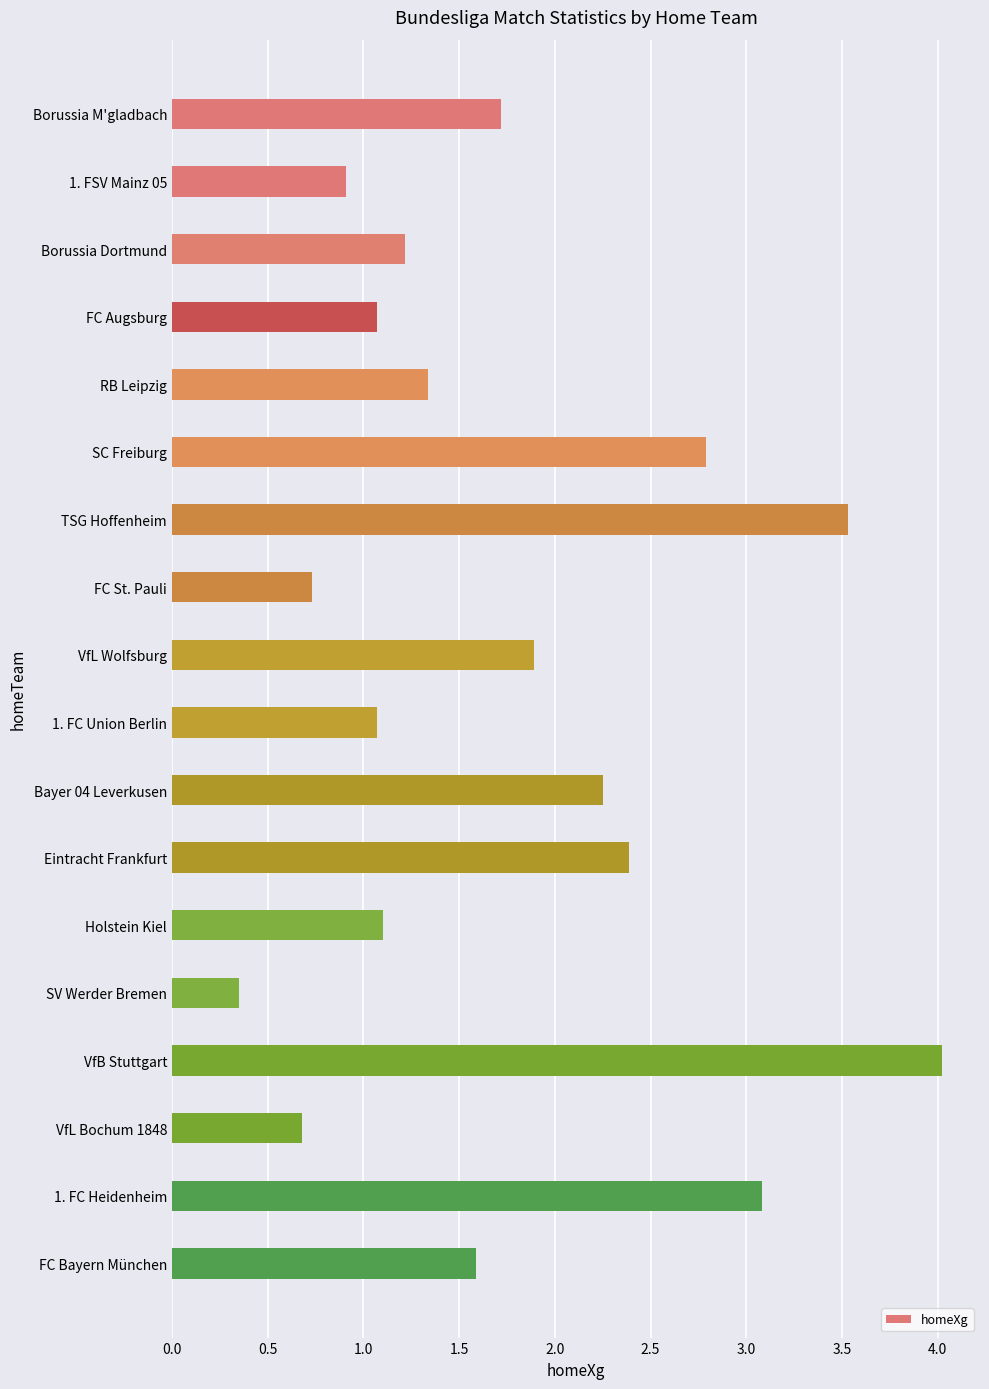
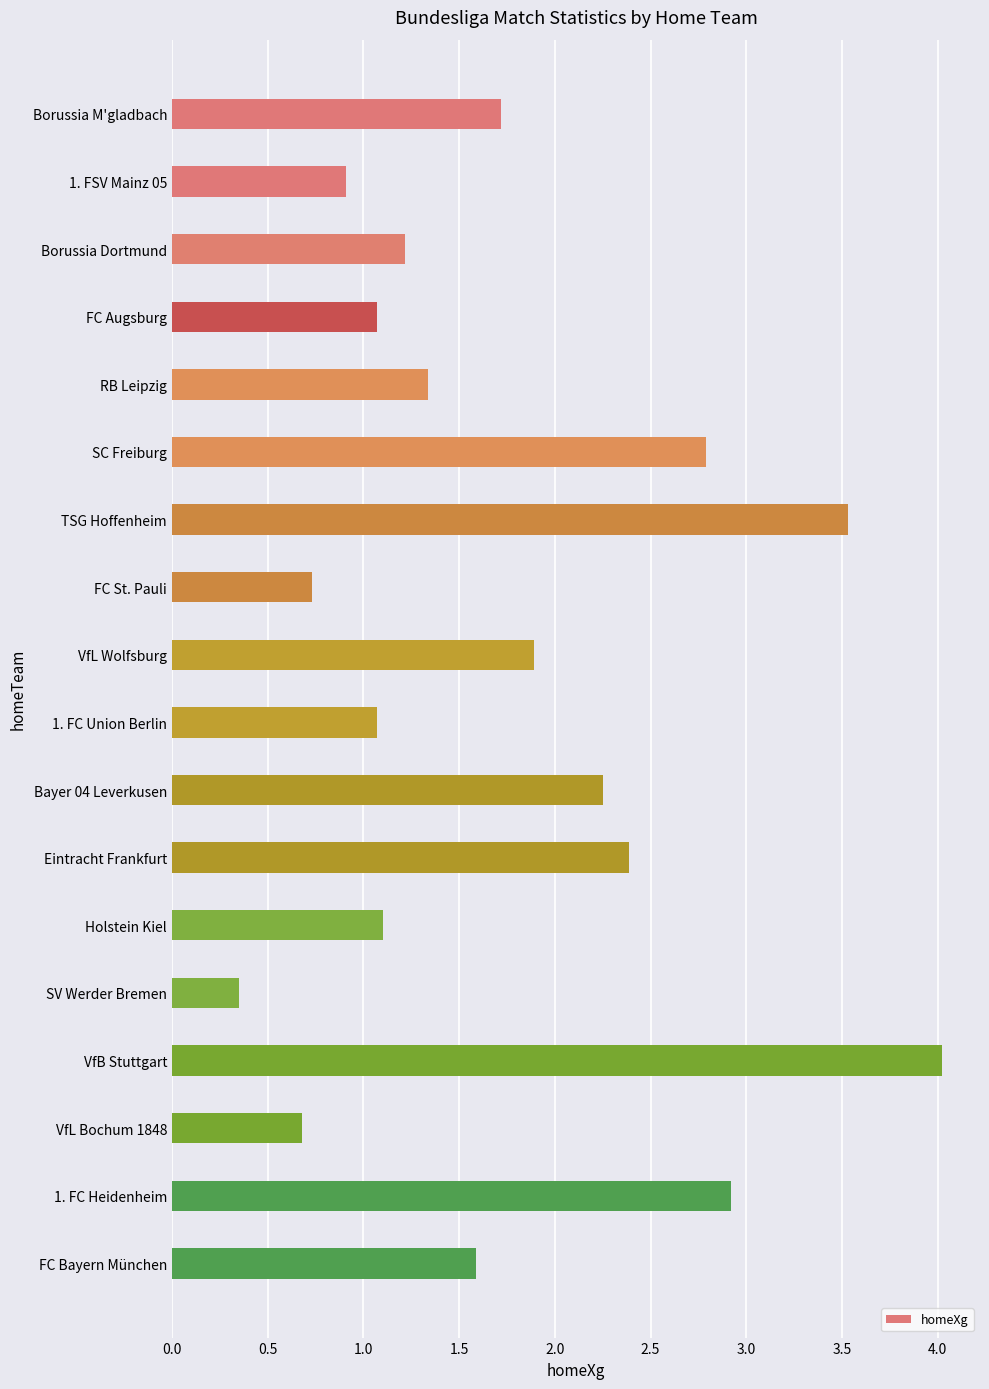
  {
    "Borussia M'gladbach": 1.72,
    "1. FSV Mainz 05": 0.91,
    "Borussia Dortmund": 1.22,
    "FC Augsburg": 1.07,
    "RB Leipzig": 1.34,
    "SC Freiburg": 2.79,
    "TSG Hoffenheim": 3.53,
    "FC St. Pauli": 0.73,
    "VfL Wolfsburg": 1.89,
    "1. FC Union Berlin": 1.07,
    "Bayer 04 Leverkusen": 2.25,
    "Eintracht Frankfurt": 2.39,
    "Holstein Kiel": 1.10,
    "SV Werder Bremen": 0.35,
    "VfB Stuttgart": 4.02,
    "VfL Bochum 1848": 0.68,
-   "1. FC Heidenheim": 3.08,
+   "1. FC Heidenheim": 2.92,
    "FC Bayern München": 1.59
  }
